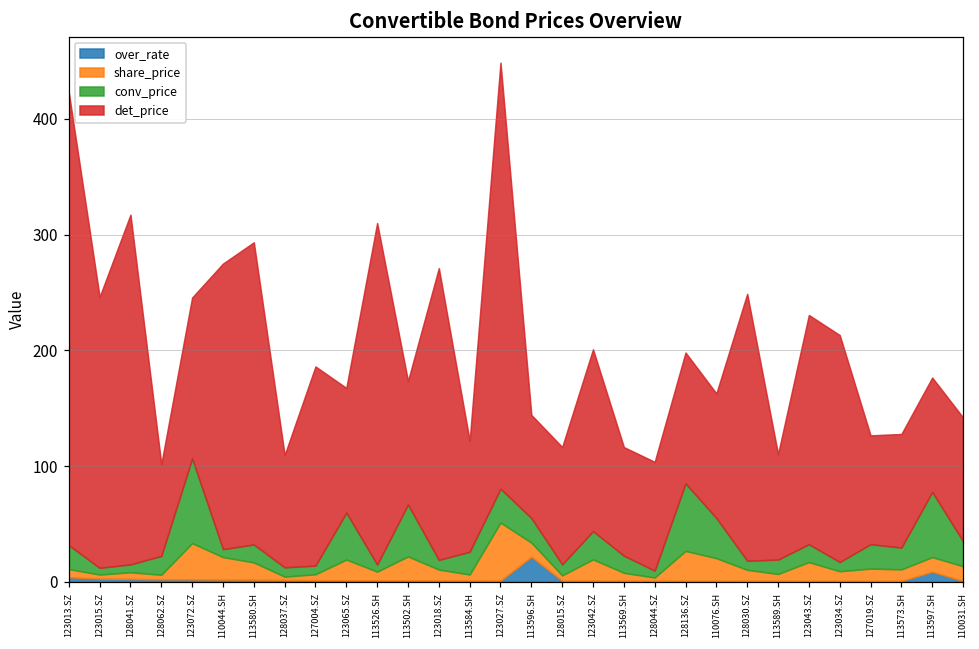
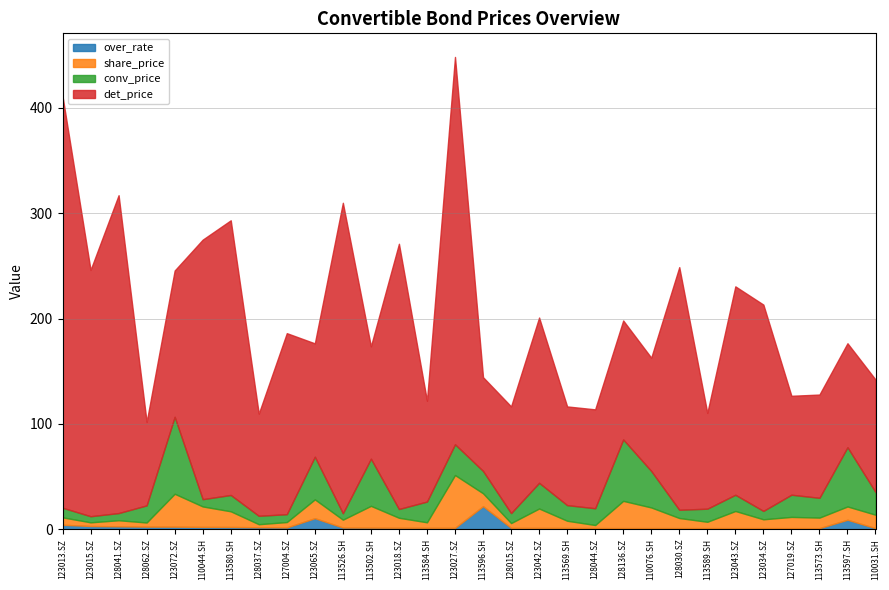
  {
    "over_rate": {
      "123013.SZ": 4,
      "123015.SZ": 3,
      "128041.SZ": 3,
-     "123065.SZ": 1,
+     "123065.SZ": 10,
      "113596.SH": 22,
      "113597.SH": 9
    },
    "share_price": {
      "123013.SZ": 7,
      "123015.SZ": 4,
      "128041.SZ": 6,
      "128062.SZ": 4,
      "123072.SZ": 31,
      "110044.SH": 19,
      "113580.SH": 15,
      "128037.SZ": 3,
      "127004.SZ": 5,
      "123065.SZ": 18,
      "113526.SH": 7,
      "113502.SH": 21,
      "123018.SZ": 9,
      "113584.SH": 5,
      "123027.SZ": 50,
      "113596.SH": 12,
      "128015.SZ": 5,
      "123042.SZ": 18,
      "113569.SH": 7,
      "128044.SZ": 3,
      "128136.SZ": 26,
      "110076.SH": 20,
      "128030.SZ": 10,
      "113589.SH": 6,
      "123043.SZ": 16,
      "123034.SZ": 8,
      "127019.SZ": 11,
      "113573.SH": 10,
      "113597.SH": 13,
      "110031.SH": 13
    },
    "conv_price": {
-     "123013.SZ": 21,
+     "123013.SZ": 9,
      "123015.SZ": 6,
      "128041.SZ": 7,
      "128062.SZ": 16,
      "123072.SZ": 73,
      "110044.SH": 7,
      "113580.SH": 16,
      "128037.SZ": 8,
      "127004.SZ": 7,
      "123065.SZ": 41,
      "113526.SH": 6,
      "113502.SH": 45,
      "123018.SZ": 8,
      "113584.SH": 20,
      "123027.SZ": 29,
      "113596.SH": 21,
      "128015.SZ": 9,
      "123042.SZ": 24,
      "113569.SH": 15,
-     "128044.SZ": 6,
+     "128044.SZ": 16,
      "128136.SZ": 58,
      "110076.SH": 35,
      "128030.SZ": 8,
      "113589.SH": 12,
      "123043.SZ": 15,
      "123034.SZ": 8,
      "127019.SZ": 21,
      "113573.SH": 19,
      "113597.SH": 56,
      "110031.SH": 22
    },
    "det_price": {
      "123013.SZ": 391,
      "123015.SZ": 234,
      "128041.SZ": 302,
      "128062.SZ": 79,
      "123072.SZ": 139,
      "110044.SH": 247,
      "113580.SH": 261,
      "128037.SZ": 97,
      "127004.SZ": 172,
      "123065.SZ": 108,
      "113526.SH": 295,
      "113502.SH": 107,
      "123018.SZ": 252,
      "113584.SH": 96,
      "123027.SZ": 368,
      "113596.SH": 89,
      "128015.SZ": 101,
      "123042.SZ": 157,
      "113569.SH": 94,
      "128044.SZ": 94,
      "128136.SZ": 113,
      "110076.SH": 108,
      "128030.SZ": 231,
      "113589.SH": 91,
      "123043.SZ": 198,
      "123034.SZ": 196,
      "127019.SZ": 94,
      "113573.SH": 98,
      "113597.SH": 99,
      "110031.SH": 107
    }
  }
